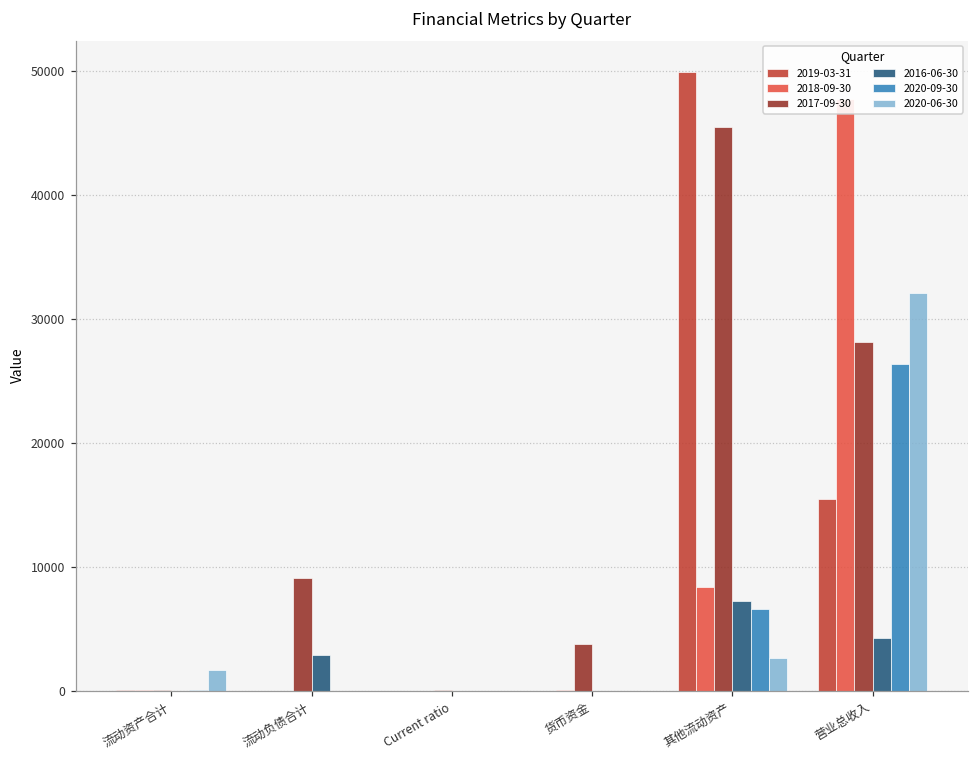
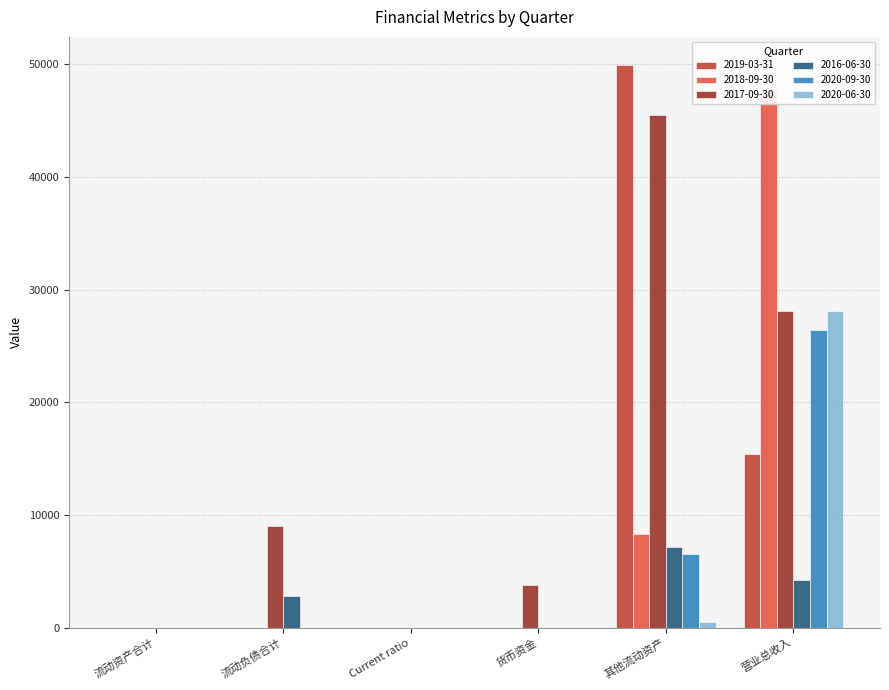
  {
    "2016-06-30": {
      "流动负债合计": 2800,
      "其他流动资产": 7200,
      "营业总收入": 4300
    },
    "2020-09-30": {
      "其他流动资产": 6500,
      "营业总收入": 26400
    },
    "2020-06-30": {
-     "流动资产合计": 1600,
-     "其他流动资产": 2600,
-     "营业总收入": 32100
+     "流动资产合计": 0,
+     "其他流动资产": 500,
+     "营业总收入": 28100
    }
  }
